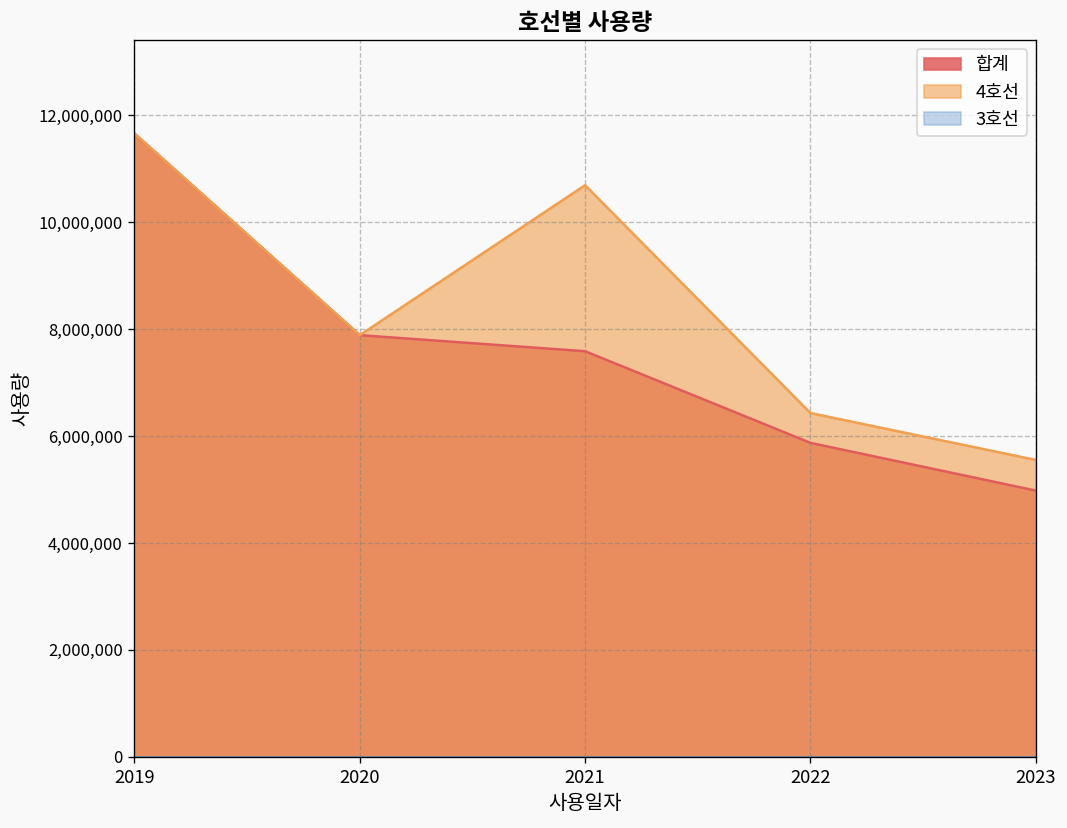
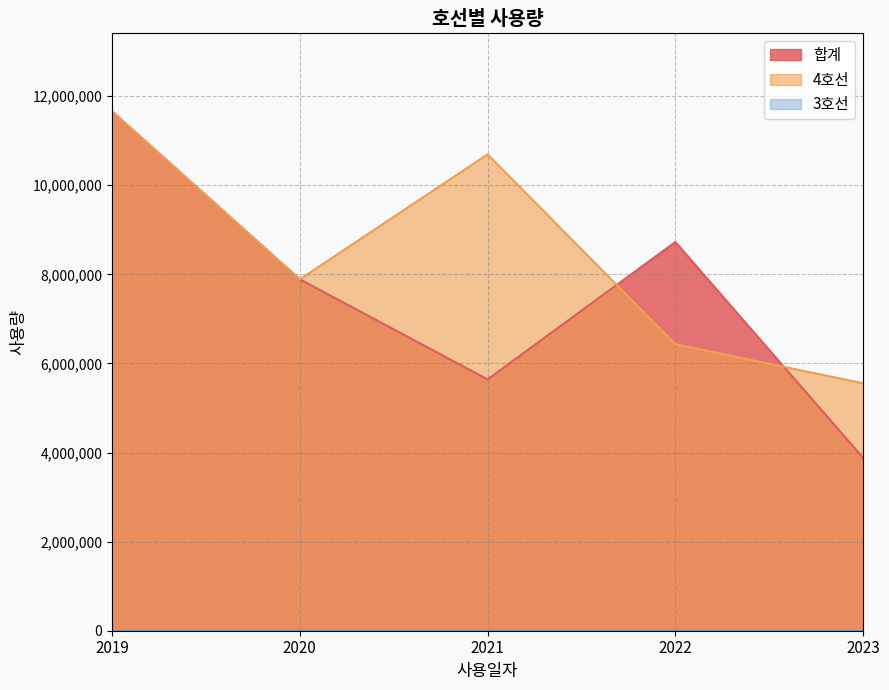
  {
    "합계": {
-     "2021": "7,600,000",
-     "2022": "5,900,000",
-     "2023": "5,000,000"
+     "2021": "5,600,000",
+     "2022": "8,700,000",
+     "2023": "3,900,000"
    },
    "4호선": {
      "2021": "10,700,000",
      "2022": "6,400,000",
      "2023": "5,600,000"
    },
    "3호선": {
      "2019": "0",
      "2020": "0",
      "2021": "0",
      "2022": "0",
      "2023": "0"
    }
  }
